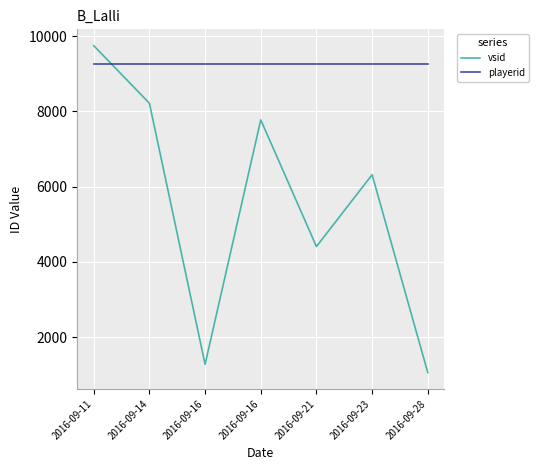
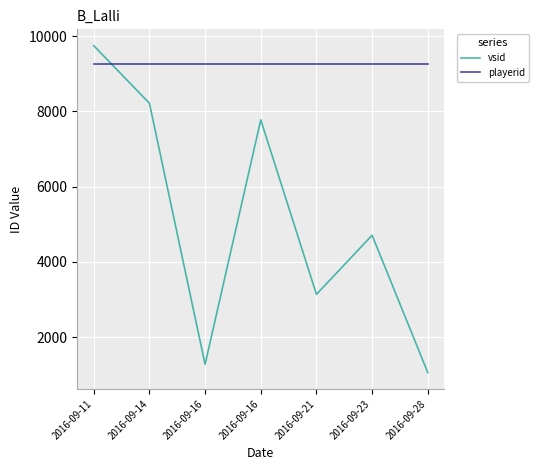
  {
    "vsid": {
      "2016-09-11": 9700,
      "2016-09-14": 8200,
-     "2016-09-21": 4400,
-     "2016-09-23": 6300,
+     "2016-09-21": 3100,
+     "2016-09-23": 4700,
      "2016-09-28": 1100
    },
    "playerid": {
      "2016-09-11": 9200,
      "2016-09-14": 9200,
      "2016-09-21": 9200,
      "2016-09-23": 9200,
      "2016-09-28": 9200
    }
  }
